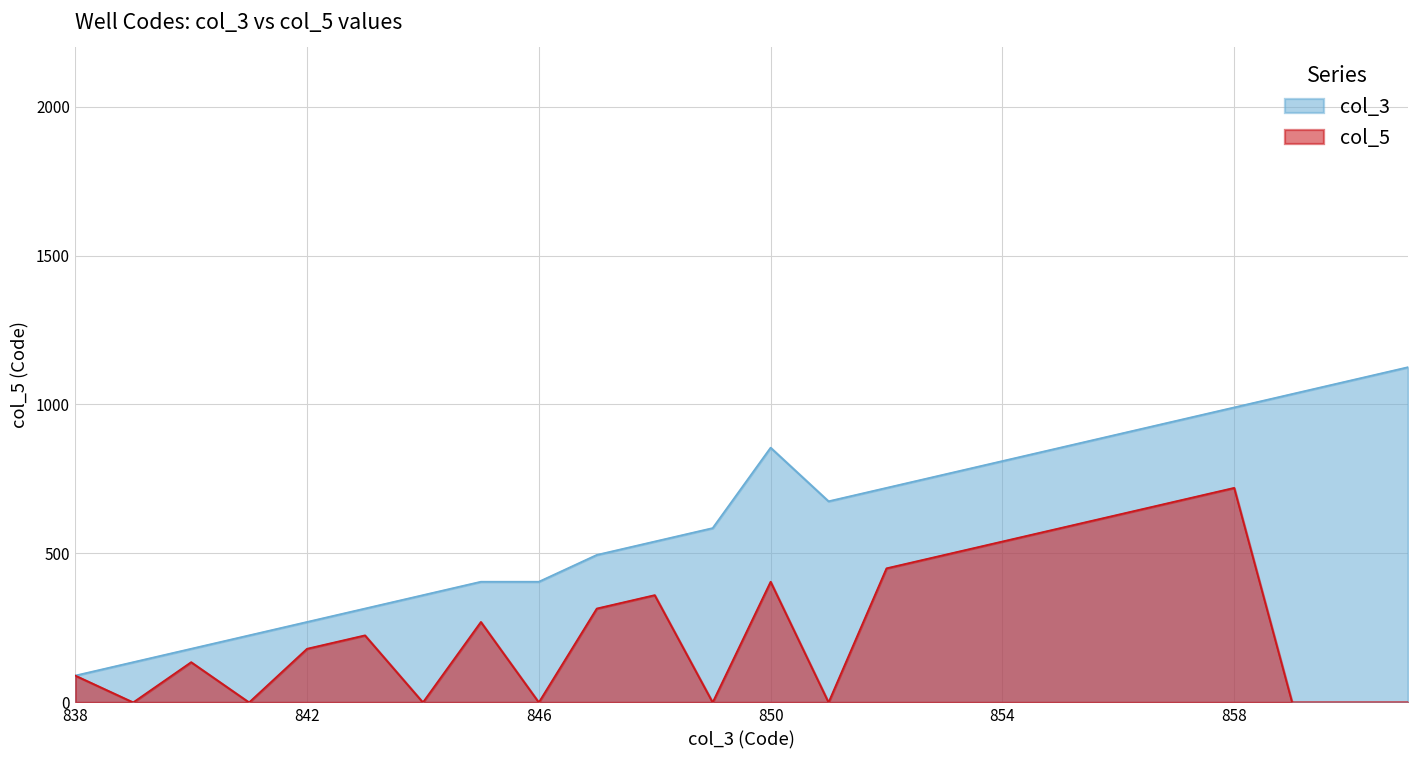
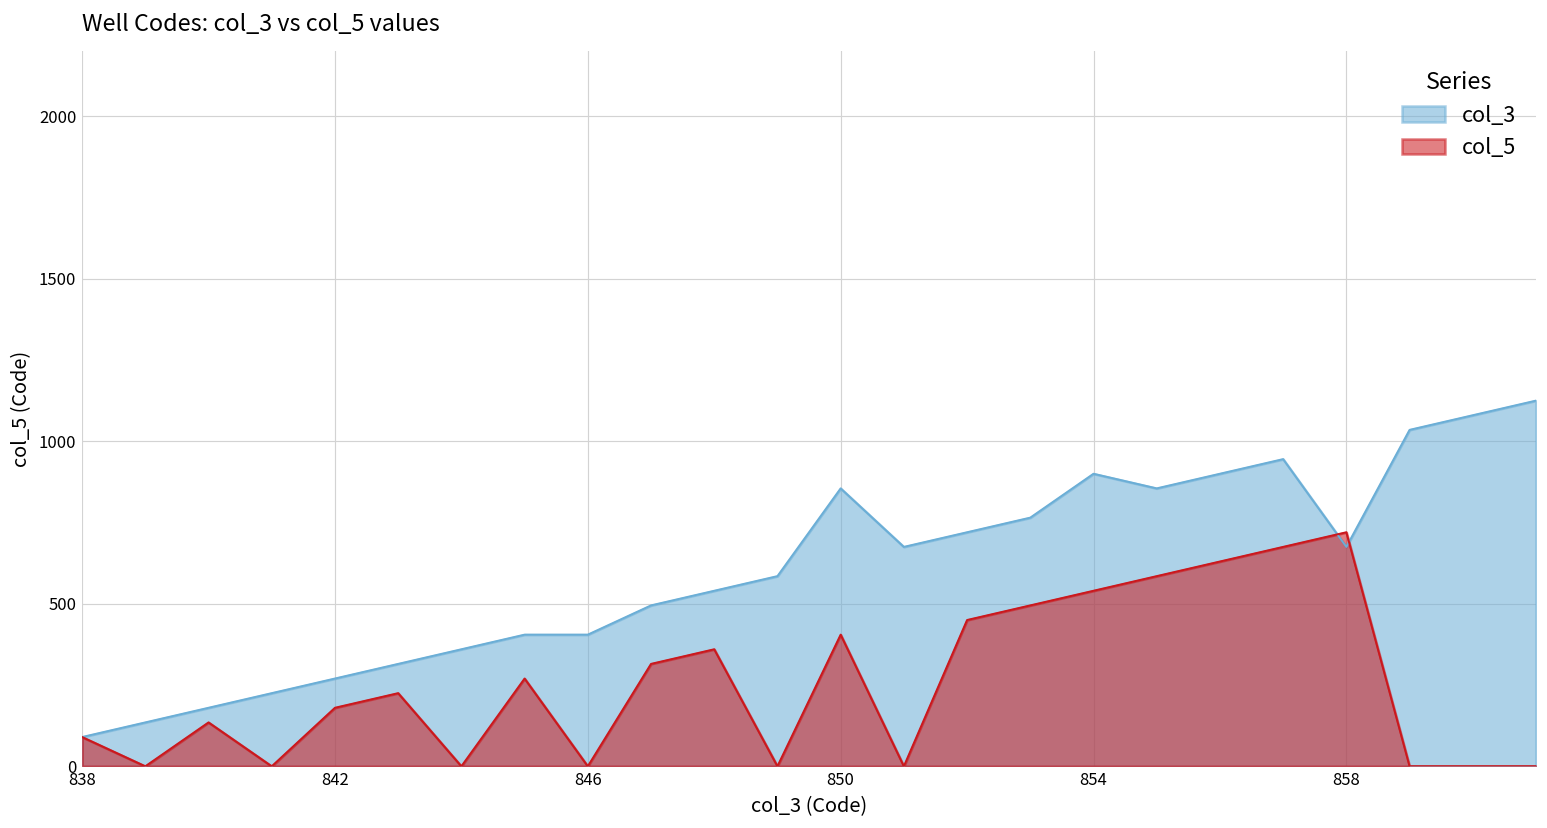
  {
    "col_3": {
      "842": 270,
      "846": 410,
      "850": 860,
-     "854": 810,
-     "858": 990
+     "854": 900,
+     "858": 680
    },
    "col_5": {
      "842": 180,
      "846": 0,
      "850": 410,
      "854": 540,
      "858": 720
    }
  }
